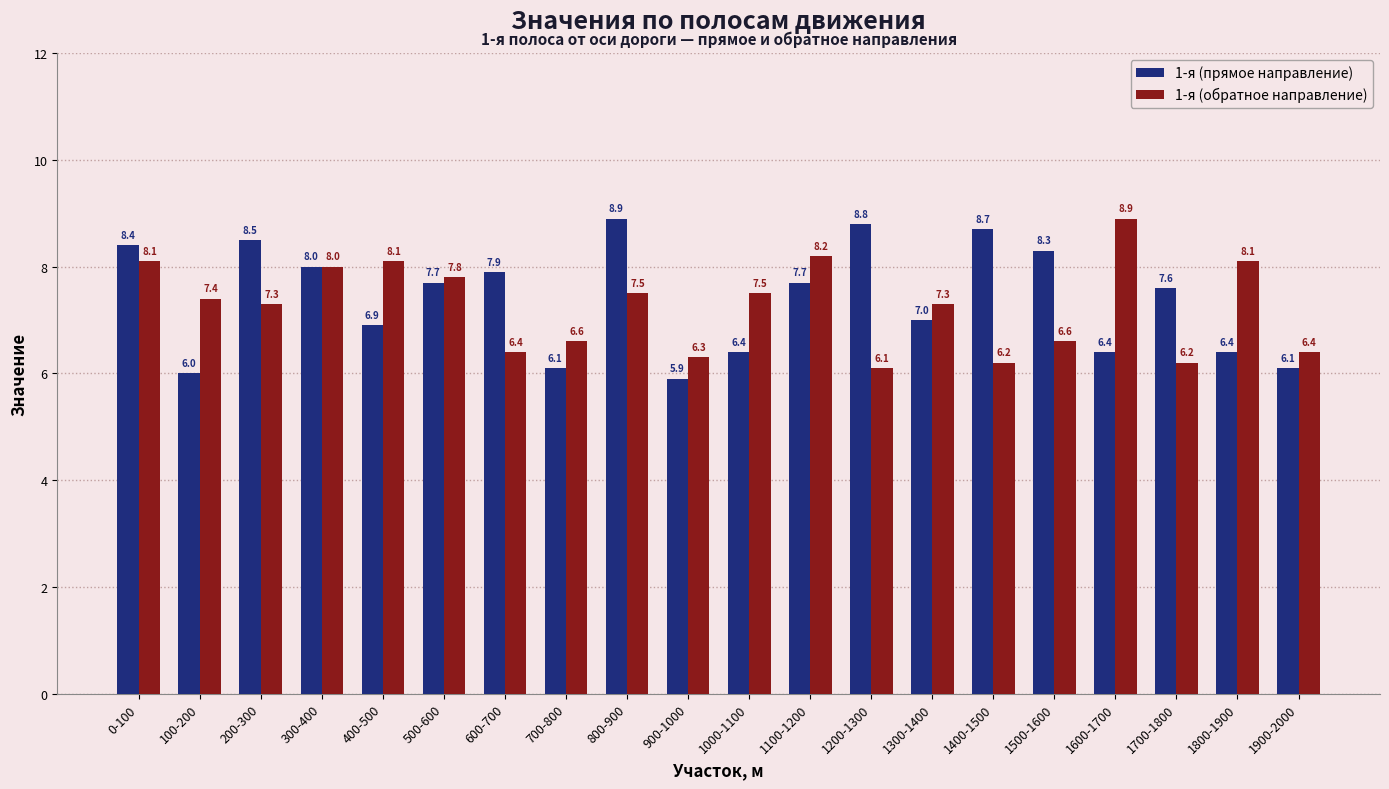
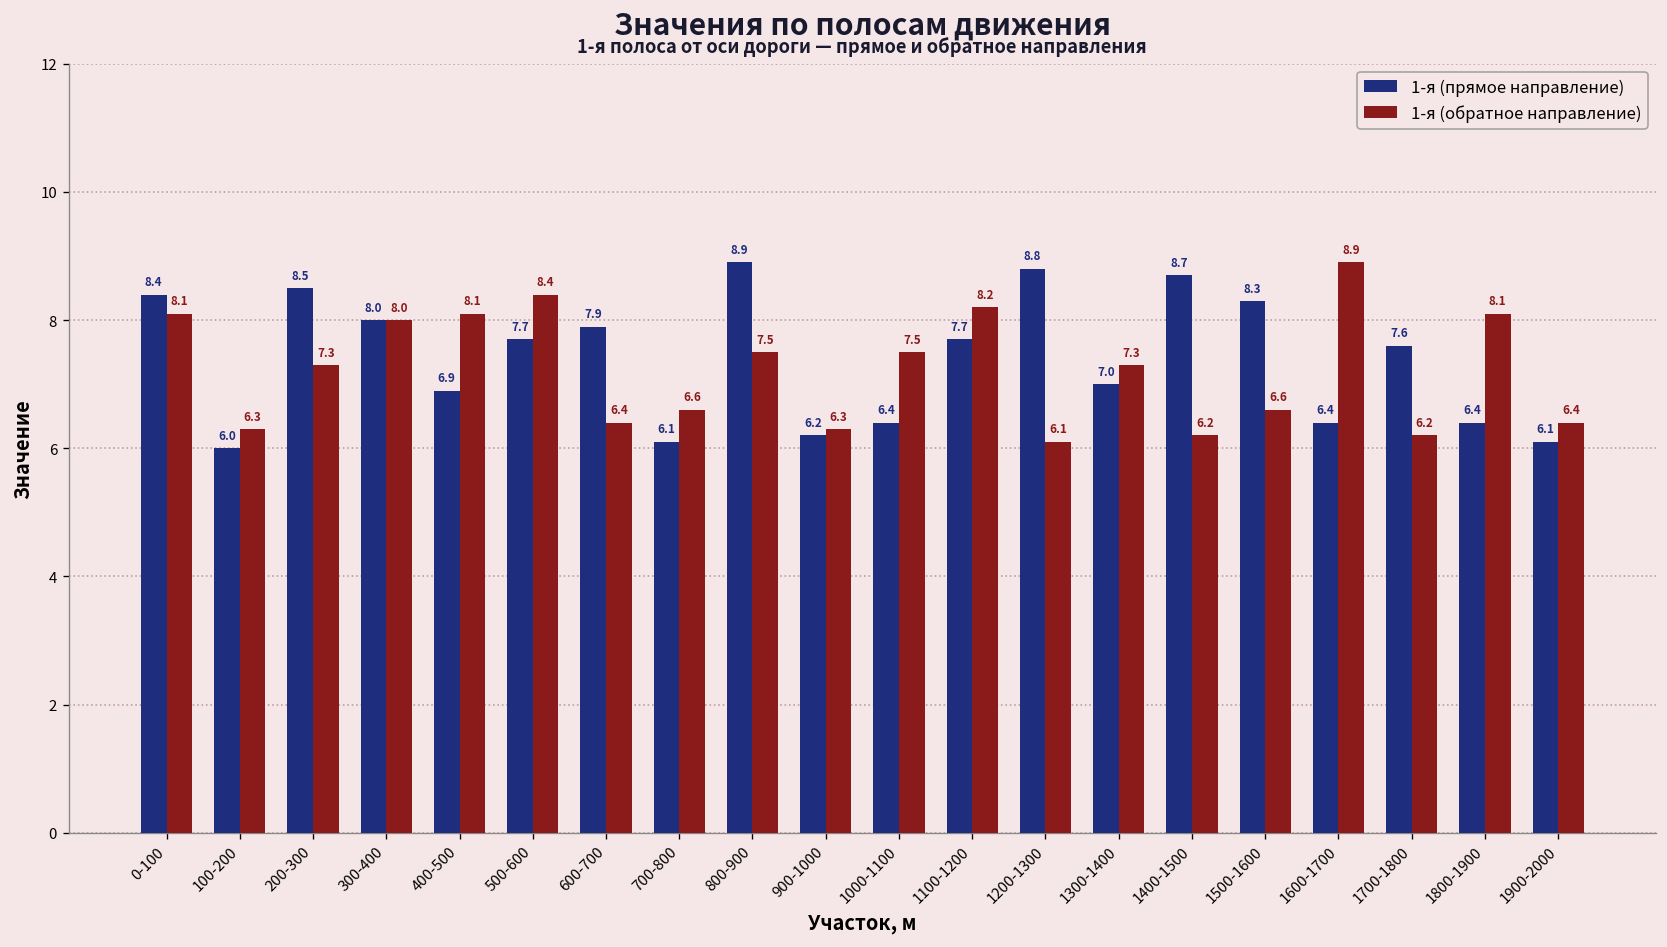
  {
    "1-я (прямое направление)": {
      "0-100": 8.4,
      "100-200": 6.0,
      "200-300": 8.5,
      "300-400": 8.0,
      "400-500": 6.9,
      "500-600": 7.7,
      "600-700": 7.9,
      "700-800": 6.1,
      "800-900": 8.9,
-     "900-1000": 5.9,
+     "900-1000": 6.2,
      "1000-1100": 6.4,
      "1100-1200": 7.7,
      "1200-1300": 8.8,
      "1300-1400": 7.0,
      "1400-1500": 8.7,
      "1500-1600": 8.3,
      "1600-1700": 6.4,
      "1700-1800": 7.6,
      "1800-1900": 6.4,
      "1900-2000": 6.1
    },
    "1-я (обратное направление)": {
      "0-100": 8.1,
-     "100-200": 7.4,
+     "100-200": 6.3,
      "200-300": 7.3,
      "300-400": 8.0,
      "400-500": 8.1,
-     "500-600": 7.8,
+     "500-600": 8.4,
      "600-700": 6.4,
      "700-800": 6.6,
      "800-900": 7.5,
      "900-1000": 6.3,
      "1000-1100": 7.5,
      "1100-1200": 8.2,
      "1200-1300": 6.1,
      "1300-1400": 7.3,
      "1400-1500": 6.2,
      "1500-1600": 6.6,
      "1600-1700": 8.9,
      "1700-1800": 6.2,
      "1800-1900": 8.1,
      "1900-2000": 6.4
    }
  }
